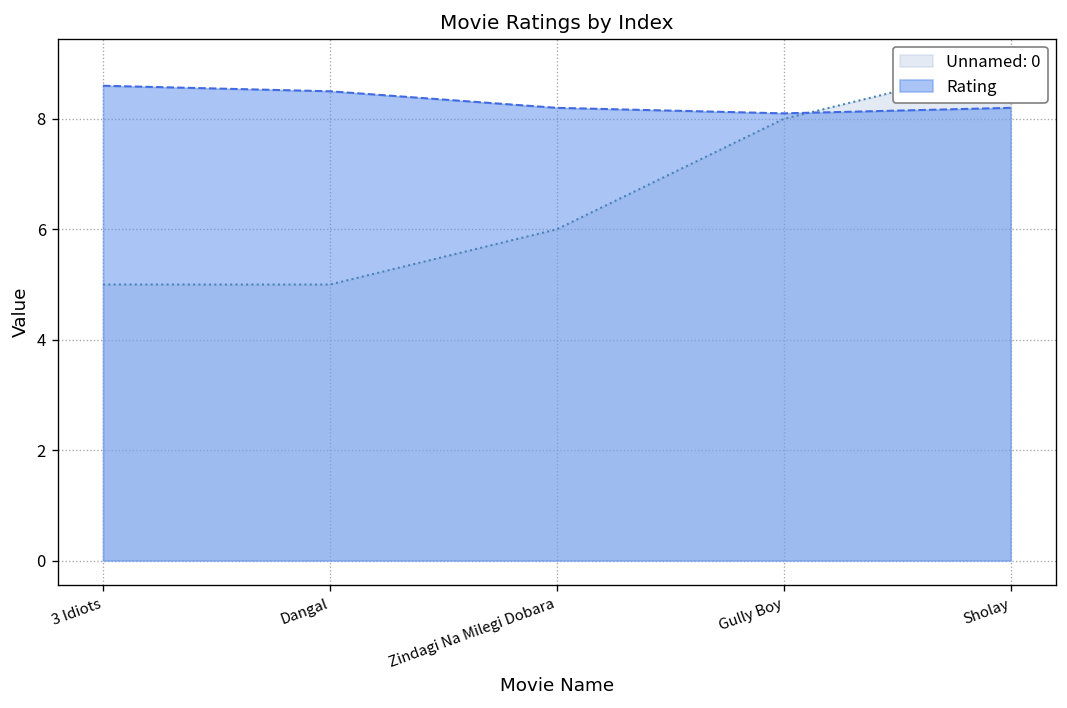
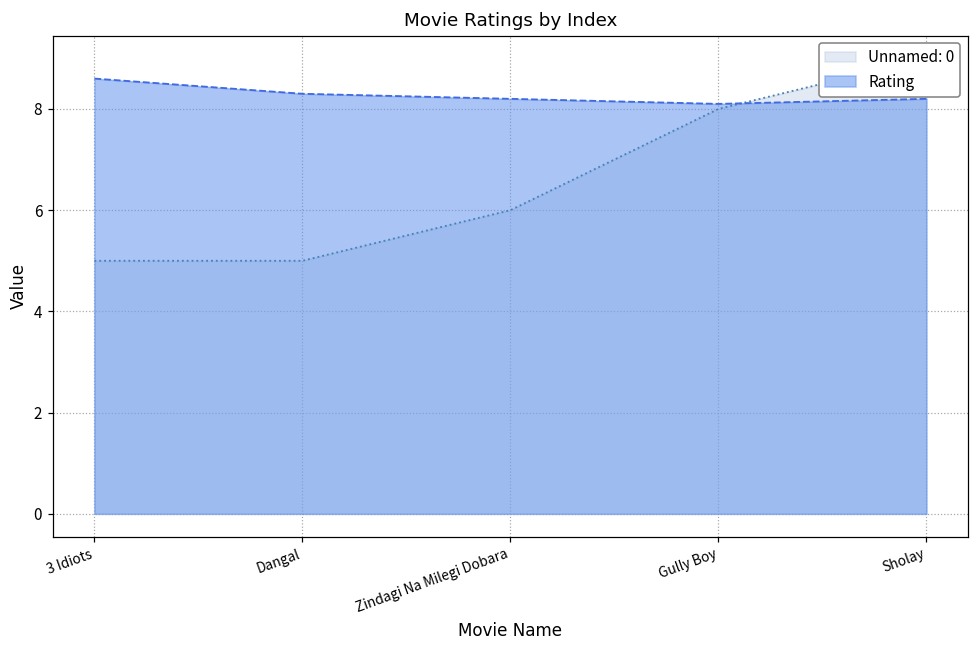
  {
    "Unnamed: 0": {
      "3 Idiots": 5.0,
      "Dangal": 5.0,
      "Zindagi Na Milegi Dobara": 6.0,
      "Gully Boy": 8.0
    },
    "Rating": {
      "3 Idiots": 8.6,
-     "Dangal": 8.5,
+     "Dangal": 8.3,
      "Zindagi Na Milegi Dobara": 8.2,
      "Gully Boy": 8.1,
      "Sholay": 8.2
    }
  }
